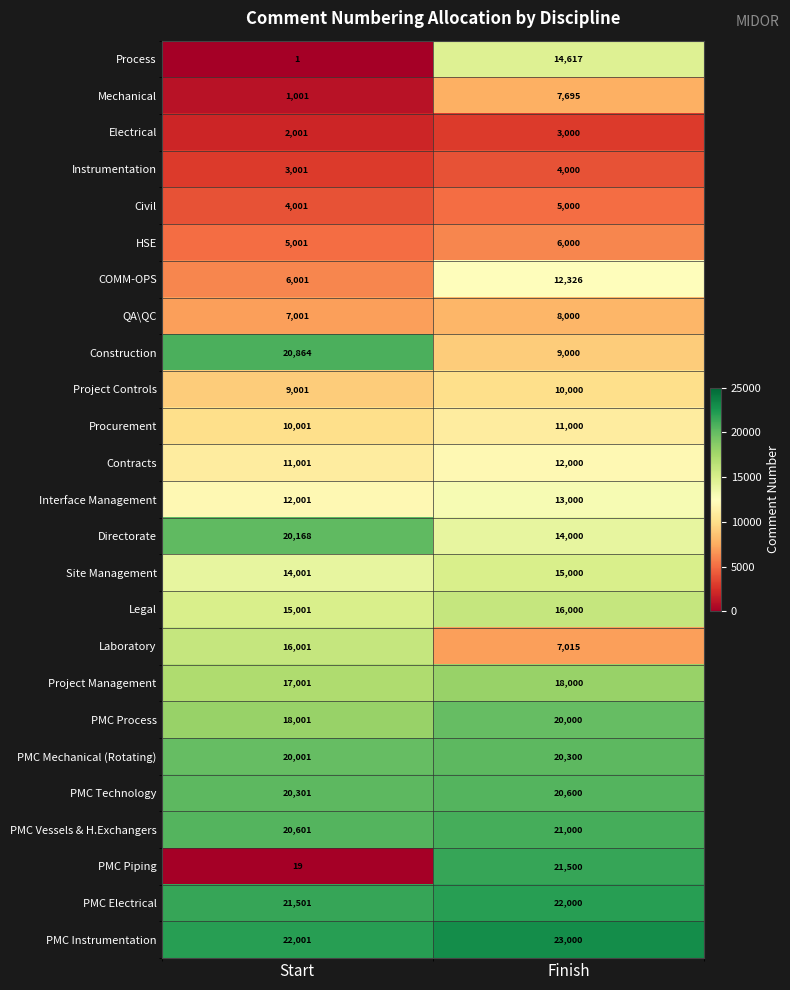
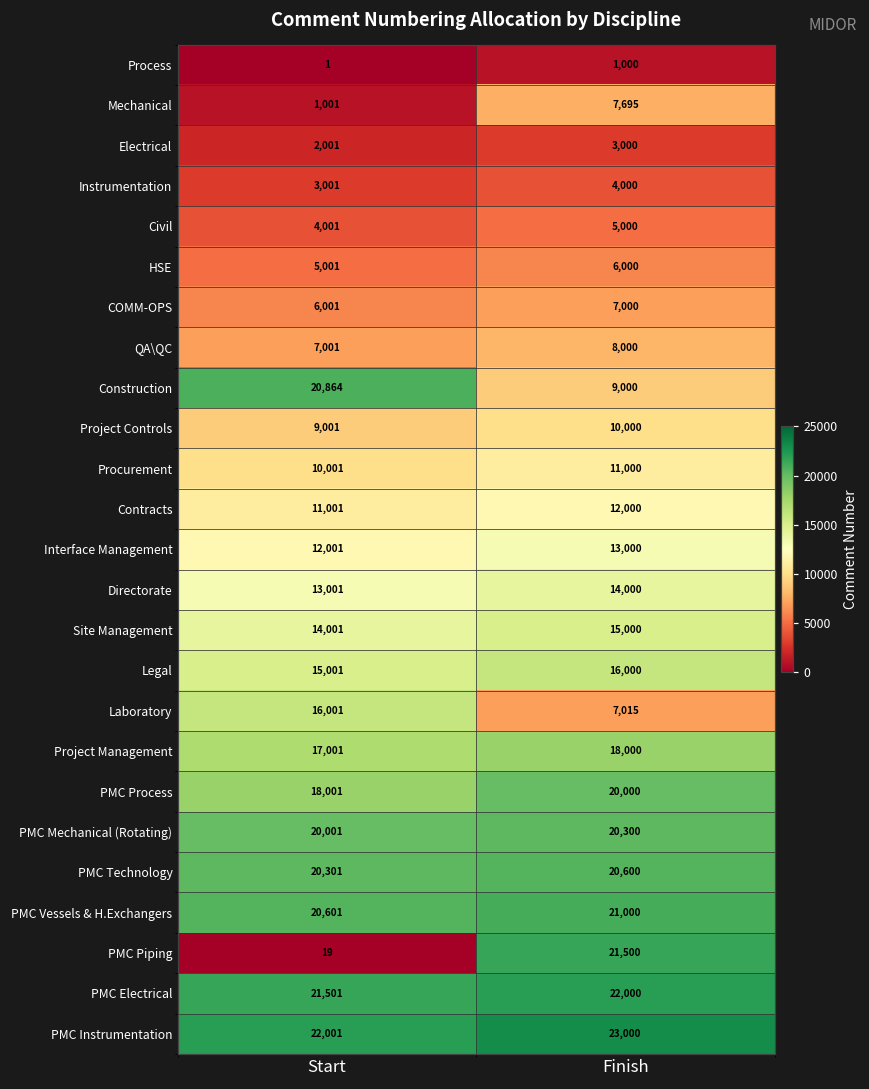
  {
    "Process": {
      "Start": "1",
-     "Finish": "14,617"
+     "Finish": "1,000"
    },
    "Mechanical": {
      "Start": "1,001",
      "Finish": "7,695"
    },
    "Electrical": {
      "Start": "2,001",
      "Finish": "3,000"
    },
    "Instrumentation": {
      "Start": "3,001",
      "Finish": "4,000"
    },
    "Civil": {
      "Start": "4,001",
      "Finish": "5,000"
    },
    "HSE": {
      "Start": "5,001",
      "Finish": "6,000"
    },
    "COMM-OPS": {
      "Start": "6,001",
-     "Finish": "12,326"
+     "Finish": "7,000"
    },
    "QA\\QC": {
      "Start": "7,001",
      "Finish": "8,000"
    },
    "Construction": {
      "Start": "20,864",
      "Finish": "9,000"
    },
    "Project Controls": {
      "Start": "9,001",
      "Finish": "10,000"
    },
    "Procurement": {
      "Start": "10,001",
      "Finish": "11,000"
    },
    "Contracts": {
      "Start": "11,001",
      "Finish": "12,000"
    },
    "Interface Management": {
      "Start": "12,001",
      "Finish": "13,000"
    },
    "Directorate": {
-     "Start": "20,168",
+     "Start": "13,001",
      "Finish": "14,000"
    },
    "Site Management": {
      "Start": "14,001",
      "Finish": "15,000"
    },
    "Legal": {
      "Start": "15,001",
      "Finish": "16,000"
    },
    "Laboratory": {
      "Start": "16,001",
      "Finish": "7,015"
    },
    "Project Management": {
      "Start": "17,001",
      "Finish": "18,000"
    },
    "PMC Process": {
      "Start": "18,001",
      "Finish": "20,000"
    },
    "PMC Mechanical (Rotating)": {
      "Start": "20,001",
      "Finish": "20,300"
    },
    "PMC Technology": {
      "Start": "20,301",
      "Finish": "20,600"
    },
    "PMC Vessels & H.Exchangers": {
      "Start": "20,601",
      "Finish": "21,000"
    },
    "PMC Piping": {
      "Start": "19",
      "Finish": "21,500"
    },
    "PMC Electrical": {
      "Start": "21,501",
      "Finish": "22,000"
    },
    "PMC Instrumentation": {
      "Start": "22,001",
      "Finish": "23,000"
    }
  }
